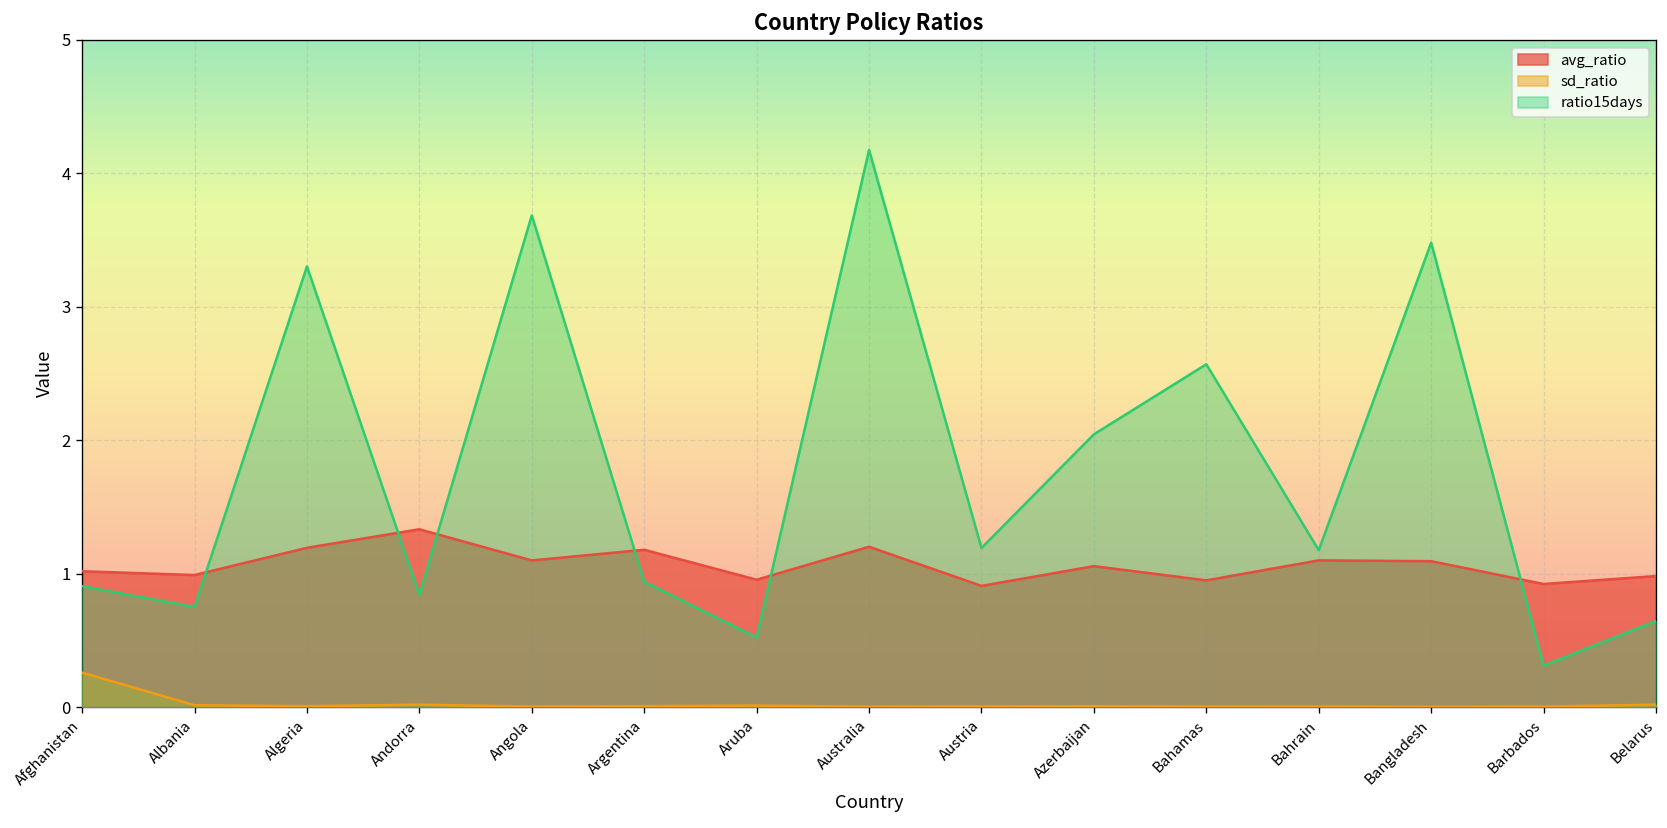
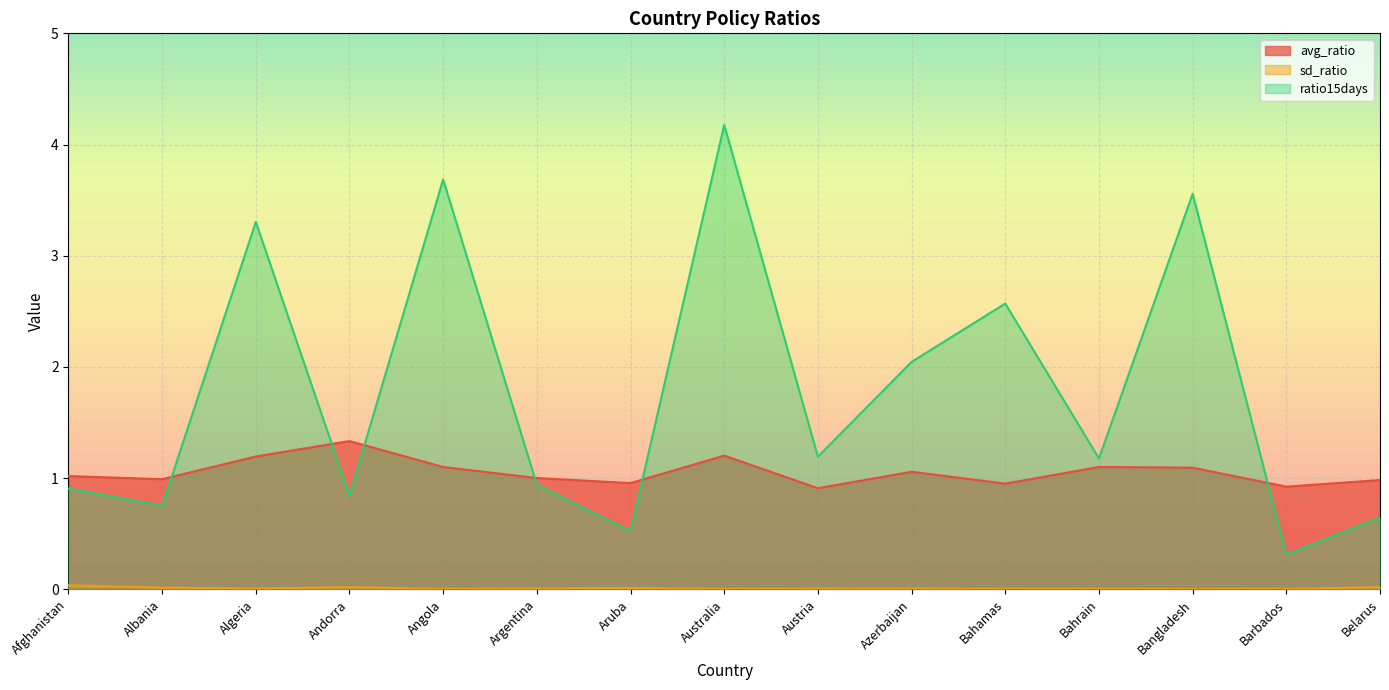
  {
    "avg_ratio": {
      "Afghanistan": 1.02,
      "Albania": 0.99,
      "Algeria": 1.19,
      "Andorra": 1.33,
      "Angola": 1.10,
-     "Argentina": 1.18,
+     "Argentina": 1.00,
      "Aruba": 0.96,
      "Australia": 1.20,
      "Austria": 0.91,
      "Azerbaijan": 1.06,
      "Bahamas": 0.95,
      "Bahrain": 1.10,
      "Bangladesh": 1.09,
      "Barbados": 0.92,
      "Belarus": 0.98
    },
    "sd_ratio": {
-     "Afghanistan": 0.26,
+     "Afghanistan": 0.04,
      "Albania": 0.01,
      "Algeria": 0.01,
      "Andorra": 0.02,
      "Angola": 0.00,
      "Argentina": 0.01,
      "Aruba": 0.01,
      "Australia": 0.00,
      "Austria": 0.01,
      "Azerbaijan": 0.01,
      "Bahamas": 0.00,
      "Bahrain": 0.00,
      "Bangladesh": 0.00,
      "Barbados": 0.00,
      "Belarus": 0.02
    },
    "ratio15days": {
      "Afghanistan": 0.91,
      "Albania": 0.75,
      "Algeria": 3.30,
      "Andorra": 0.84,
      "Angola": 3.69,
      "Argentina": 0.94,
      "Aruba": 0.52,
      "Australia": 4.18,
      "Austria": 1.19,
      "Azerbaijan": 2.05,
      "Bahamas": 2.57,
      "Bahrain": 1.18,
-     "Bangladesh": 3.48,
+     "Bangladesh": 3.56,
      "Barbados": 0.31,
      "Belarus": 0.65
    }
  }
